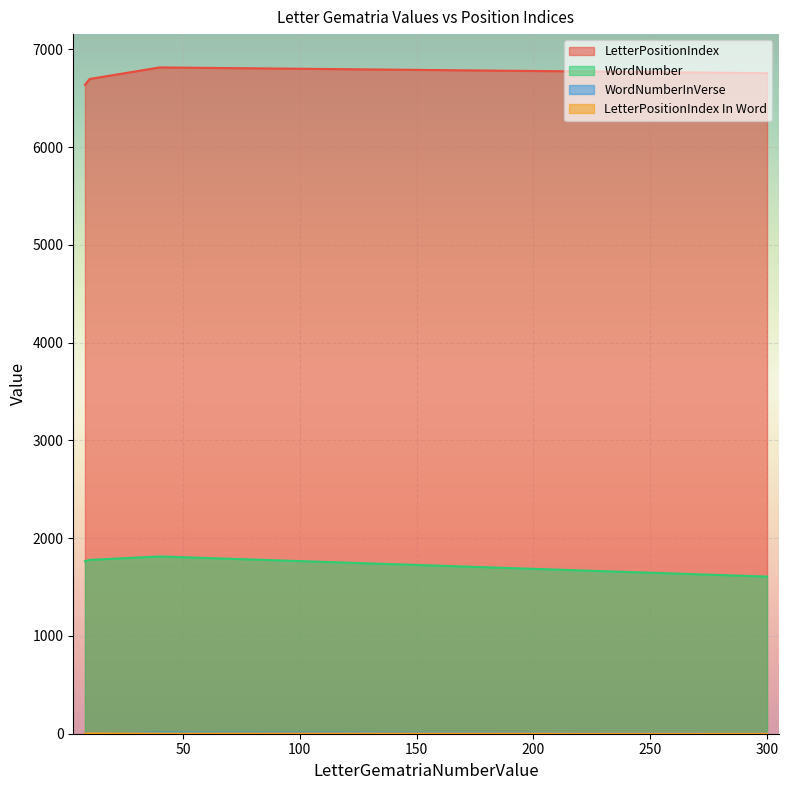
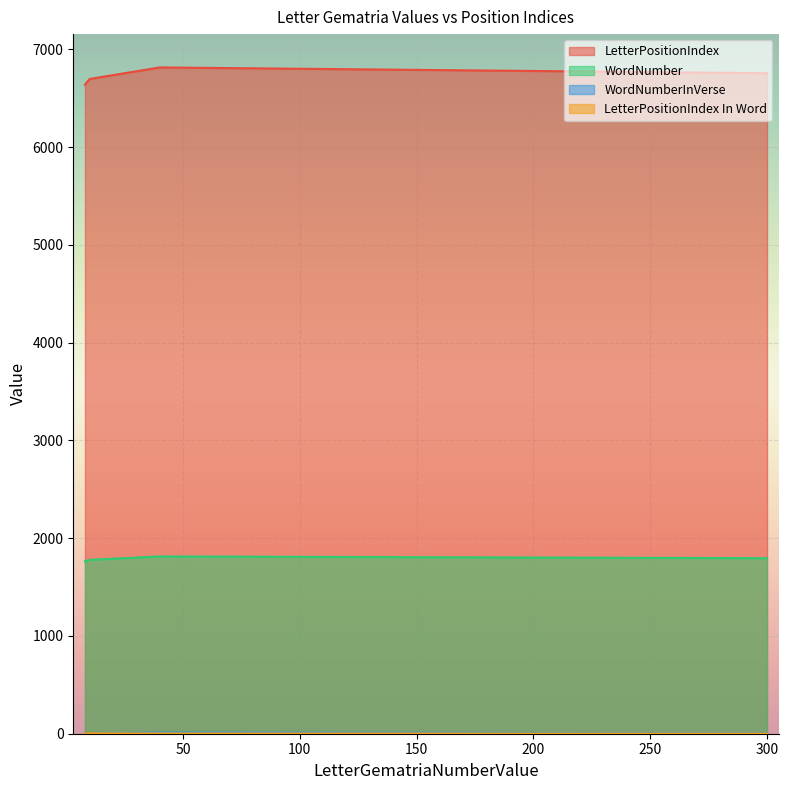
  {
    "WordNumber": {
-     "300": 1600
+     "300": 1800
    }
  }
